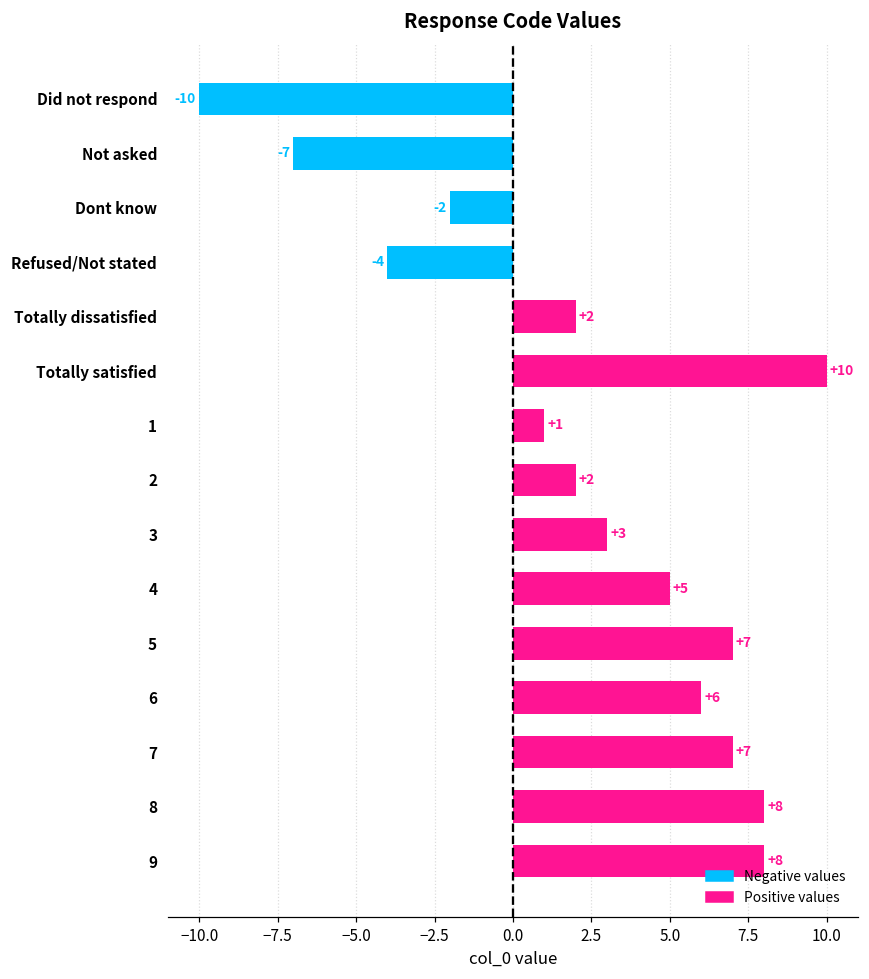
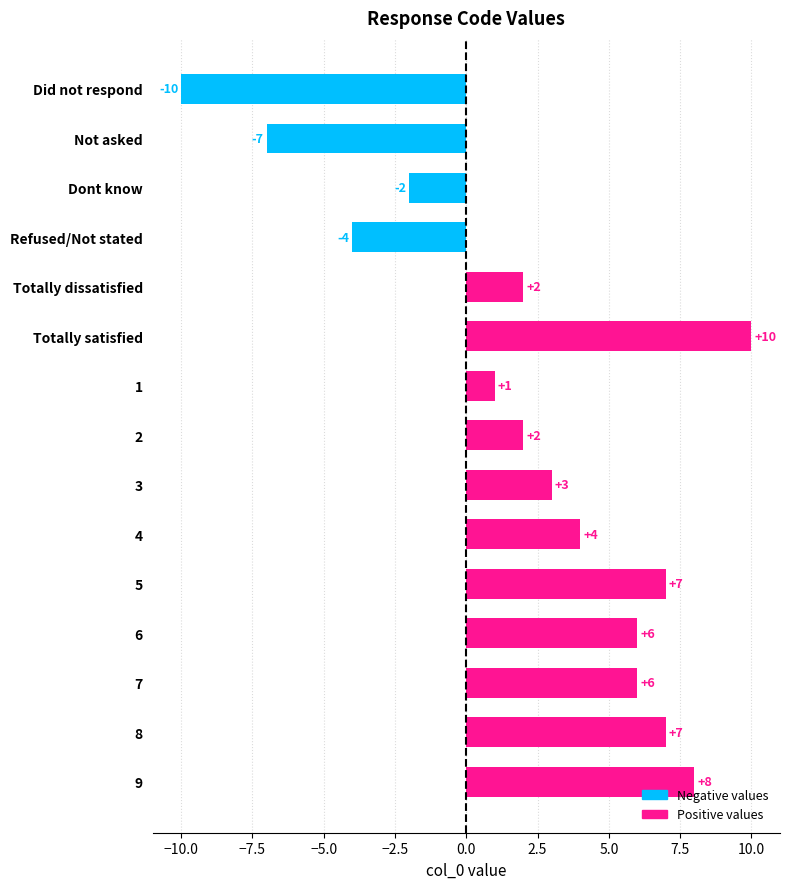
  {
    "Did not respond": "-10",
    "Not asked": "-7",
    "Dont know": "-2",
    "Refused/Not stated": "-4",
    "Totally dissatisfied": "+2",
    "Totally satisfied": "+10",
    "1": "+1",
    "2": "+2",
    "3": "+3",
-   "4": "+5",
+   "4": "+4",
    "5": "+7",
    "6": "+6",
-   "7": "+7",
-   "8": "+8",
+   "7": "+6",
+   "8": "+7",
    "9": "+8"
  }
